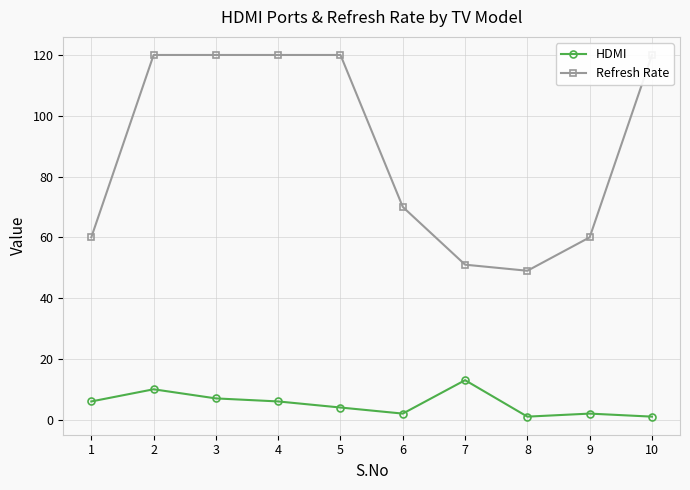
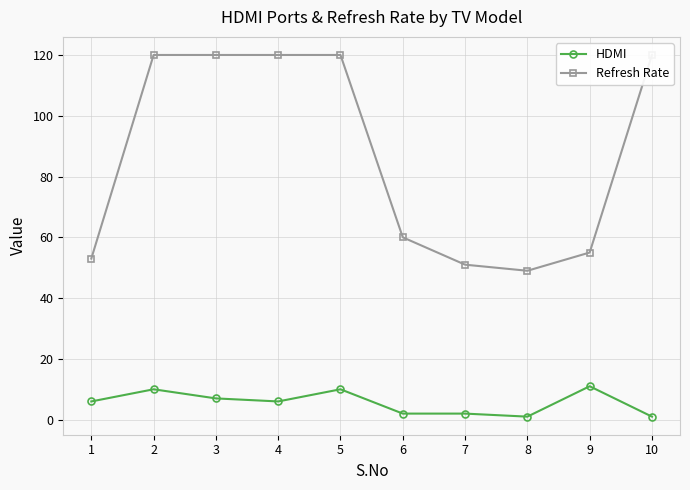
  {
    "HDMI": {
      "1": 6,
      "2": 10,
      "3": 7,
      "4": 6,
-     "5": 4,
+     "5": 10,
      "6": 2,
-     "7": 13,
+     "7": 2,
      "8": 1,
-     "9": 2,
+     "9": 11,
      "10": 1
    },
    "Refresh Rate": {
-     "1": 60,
+     "1": 53,
      "2": 120,
      "3": 120,
      "4": 120,
      "5": 120,
-     "6": 70,
+     "6": 60,
      "7": 51,
      "8": 49,
-     "9": 60
+     "9": 55
    }
  }
